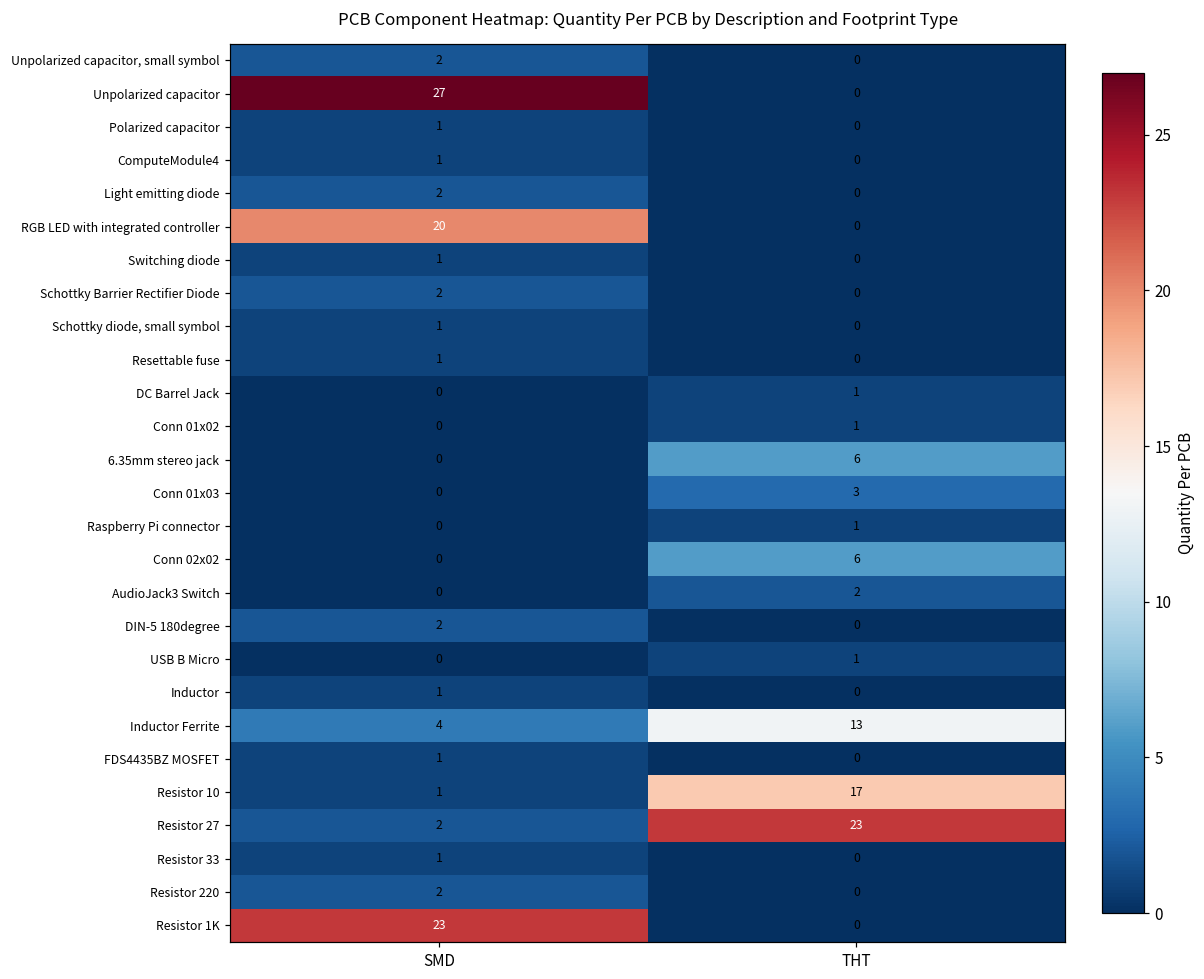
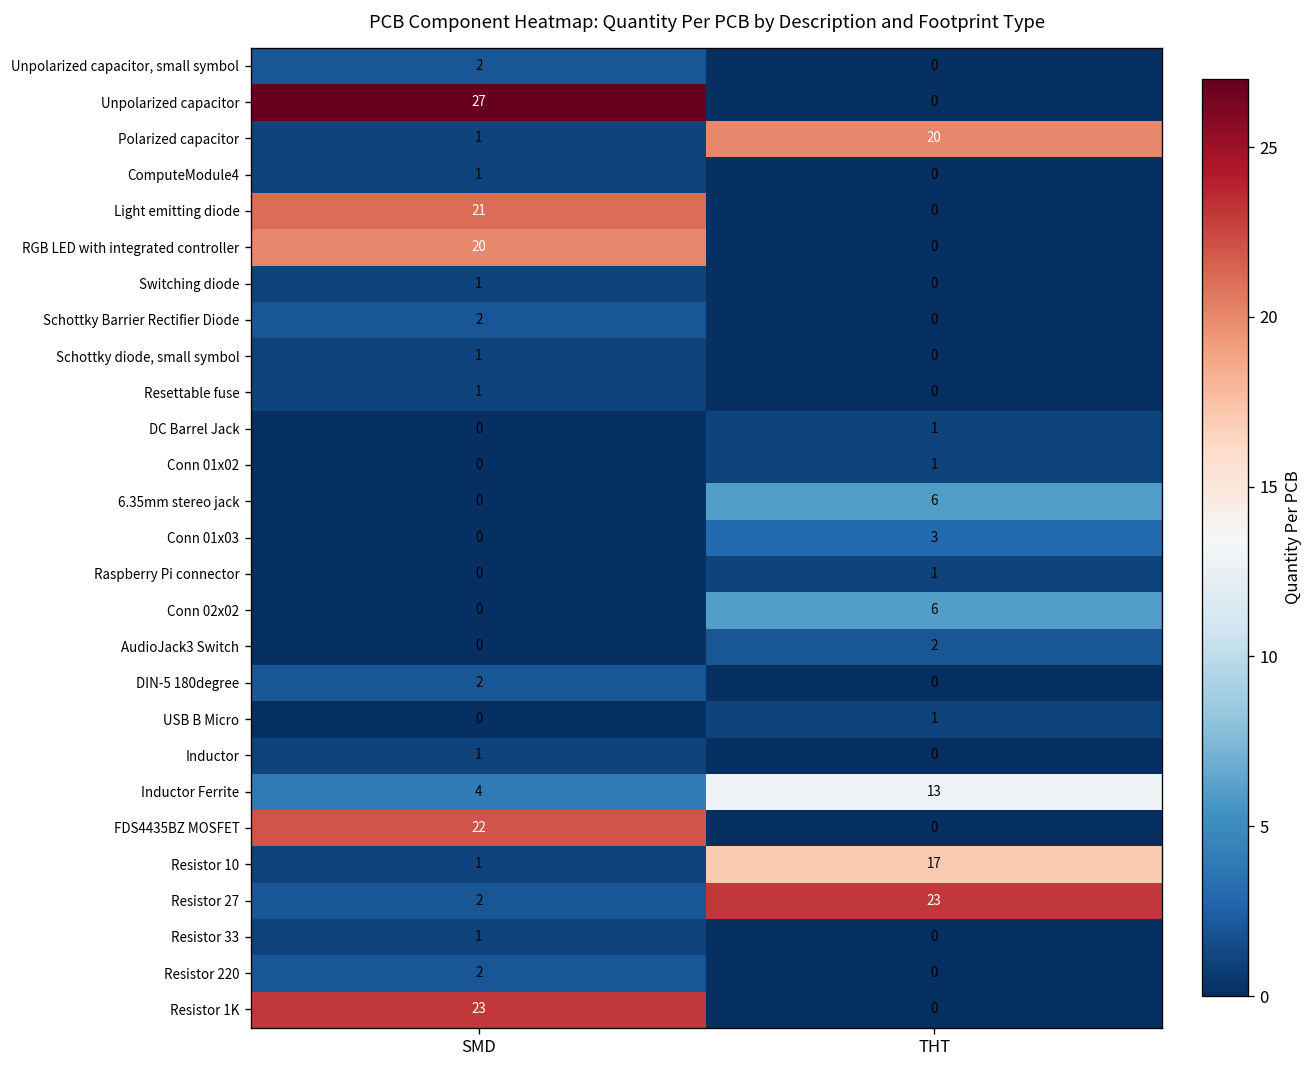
  {
    "Unpolarized capacitor, small symbol": {
      "SMD": 2,
      "THT": 0
    },
    "Unpolarized capacitor": {
      "SMD": 27,
      "THT": 0
    },
    "Polarized capacitor": {
      "SMD": 1,
-     "THT": 0
+     "THT": 20
    },
    "ComputeModule4": {
      "SMD": 1,
      "THT": 0
    },
    "Light emitting diode": {
-     "SMD": 2,
+     "SMD": 21,
      "THT": 0
    },
    "RGB LED with integrated controller": {
      "SMD": 20,
      "THT": 0
    },
    "Switching diode": {
      "SMD": 1,
      "THT": 0
    },
    "Schottky Barrier Rectifier Diode": {
      "SMD": 2,
      "THT": 0
    },
    "Schottky diode, small symbol": {
      "SMD": 1,
      "THT": 0
    },
    "Resettable fuse": {
      "SMD": 1,
      "THT": 0
    },
    "DC Barrel Jack": {
      "SMD": 0,
      "THT": 1
    },
    "Conn 01x02": {
      "SMD": 0,
      "THT": 1
    },
    "6.35mm stereo jack": {
      "SMD": 0,
      "THT": 6
    },
    "Conn 01x03": {
      "SMD": 0,
      "THT": 3
    },
    "Raspberry Pi connector": {
      "SMD": 0,
      "THT": 1
    },
    "Conn 02x02": {
      "SMD": 0,
      "THT": 6
    },
    "AudioJack3 Switch": {
      "SMD": 0,
      "THT": 2
    },
    "DIN-5 180degree": {
      "SMD": 2,
      "THT": 0
    },
    "USB B Micro": {
      "SMD": 0,
      "THT": 1
    },
    "Inductor": {
      "SMD": 1,
      "THT": 0
    },
    "Inductor Ferrite": {
      "SMD": 4,
      "THT": 13
    },
    "FDS4435BZ MOSFET": {
-     "SMD": 1,
+     "SMD": 22,
      "THT": 0
    },
    "Resistor 10": {
      "SMD": 1,
      "THT": 17
    },
    "Resistor 27": {
      "SMD": 2,
      "THT": 23
    },
    "Resistor 33": {
      "SMD": 1,
      "THT": 0
    },
    "Resistor 220": {
      "SMD": 2,
      "THT": 0
    },
    "Resistor 1K": {
      "SMD": 23,
      "THT": 0
    }
  }
